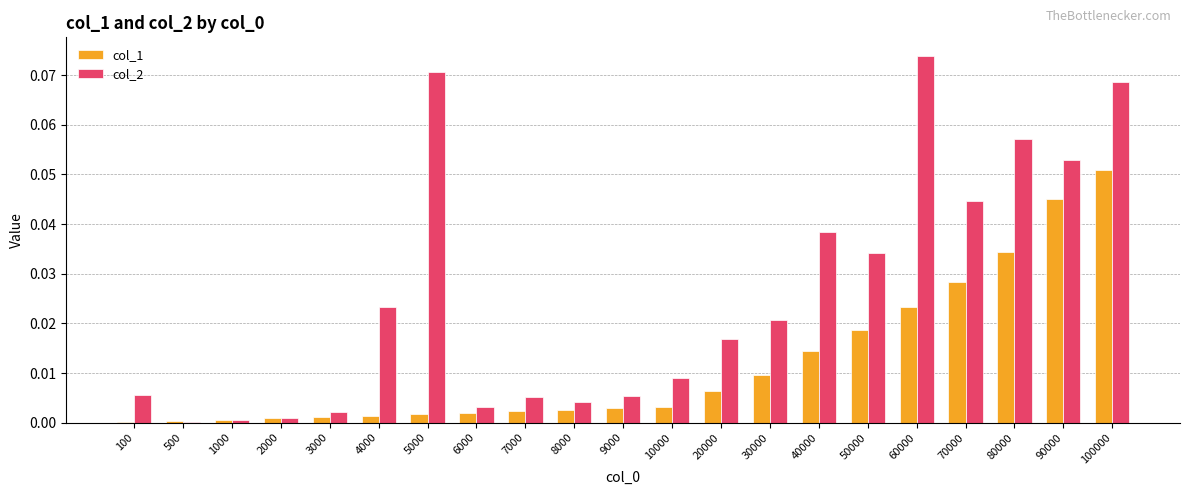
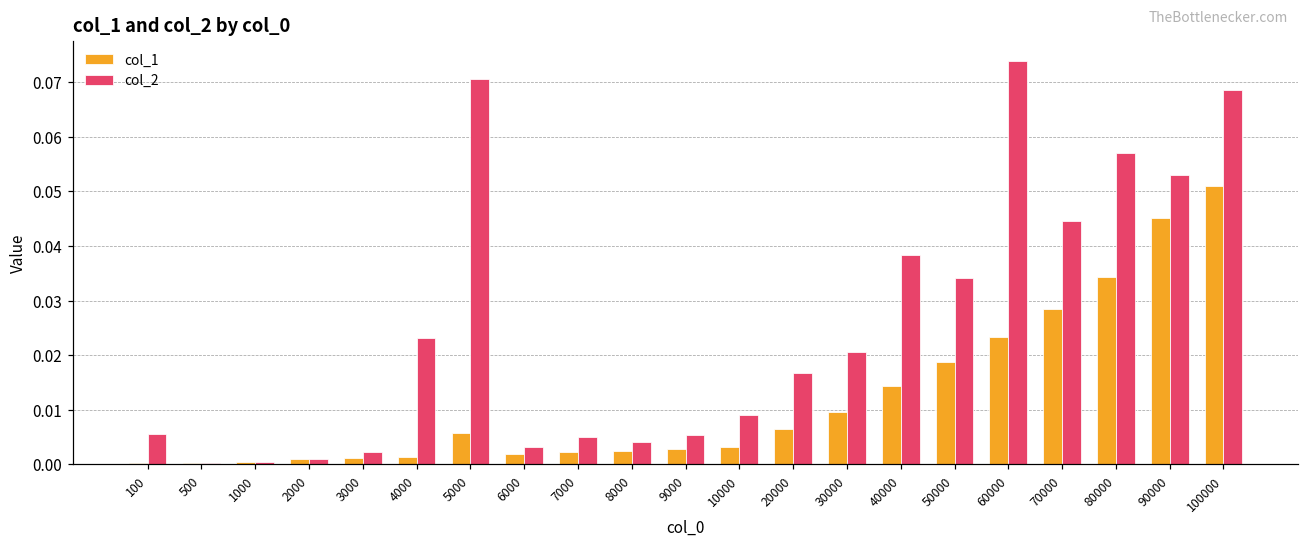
  {
    "col_1": {
      "2000": 0.001,
      "3000": 0.001,
      "4000": 0.001,
-     "5000": 0.002,
+     "5000": 0.006,
      "6000": 0.002,
      "7000": 0.002,
      "8000": 0.003,
      "9000": 0.003,
      "10000": 0.003,
      "20000": 0.006,
      "30000": 0.010,
      "40000": 0.014,
      "50000": 0.019,
      "60000": 0.023,
      "70000": 0.028,
      "80000": 0.034,
      "90000": 0.045,
      "100000": 0.051
    },
    "col_2": {
      "100": 0.006,
      "2000": 0.001,
      "3000": 0.002,
      "4000": 0.023,
      "5000": 0.071,
      "6000": 0.003,
      "7000": 0.005,
      "8000": 0.004,
      "9000": 0.005,
      "10000": 0.009,
      "20000": 0.017,
      "30000": 0.021,
      "40000": 0.038,
      "50000": 0.034,
      "60000": 0.074,
      "70000": 0.045,
      "80000": 0.057,
      "90000": 0.053,
      "100000": 0.069
    }
  }
